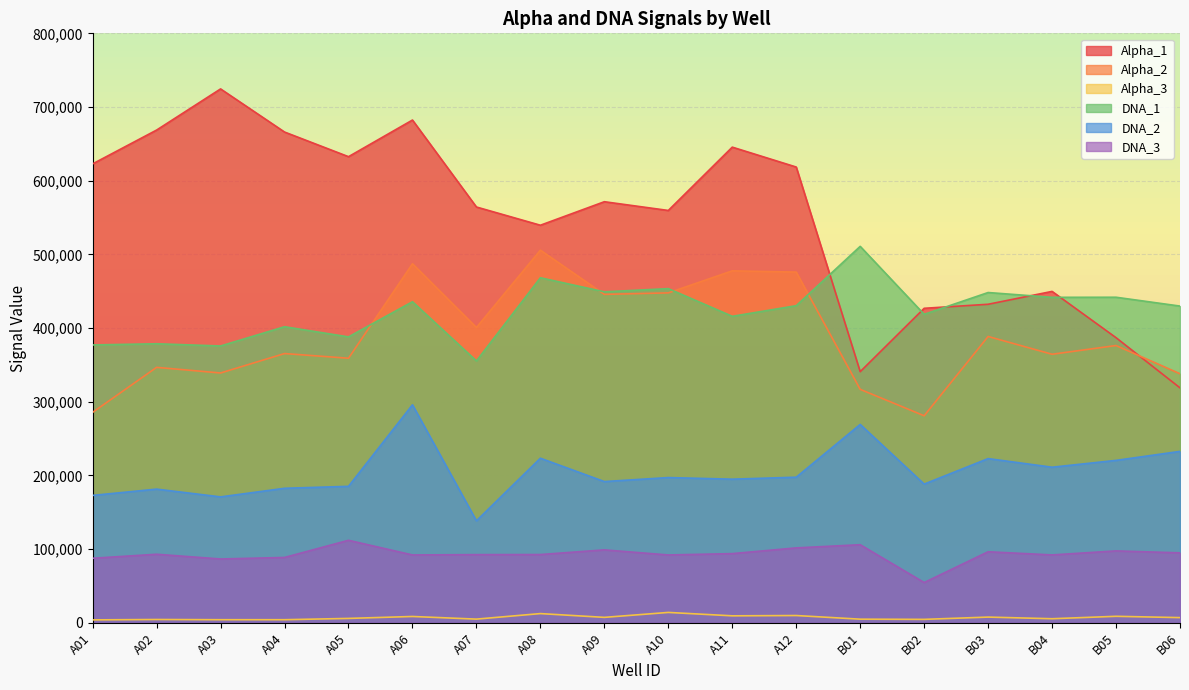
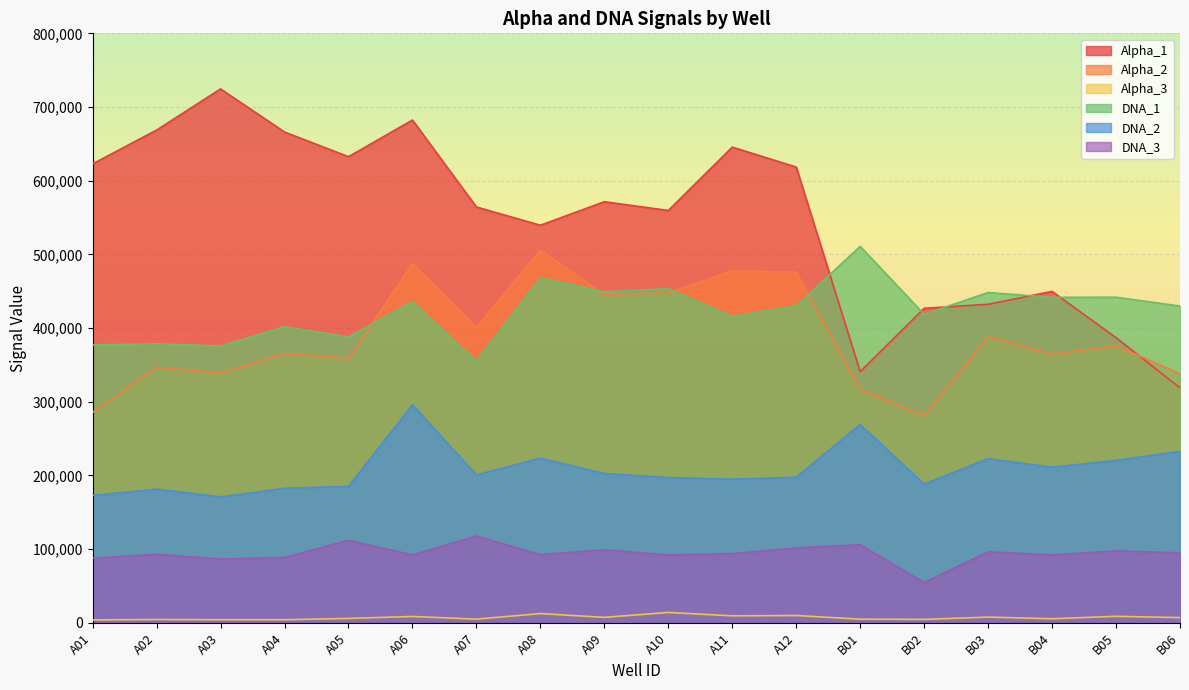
  {
    "Alpha_1": {
      "A01": "620,000",
      "A02": "670,000",
      "A03": "720,000",
      "A04": "670,000",
      "A05": "630,000",
      "A06": "680,000",
      "A07": "560,000",
      "A08": "540,000",
      "A09": "570,000",
      "A10": "560,000",
      "A11": "650,000",
      "A12": "620,000",
      "B01": "340,000",
      "B02": "430,000",
      "B03": "430,000",
      "B04": "450,000",
      "B05": "390,000",
      "B06": "320,000"
    },
    "Alpha_2": {
      "A01": "290,000",
      "A02": "350,000",
      "A03": "340,000",
      "A04": "370,000",
      "A05": "360,000",
      "A06": "490,000",
      "A07": "400,000",
      "A08": "510,000",
      "A09": "450,000",
      "A10": "450,000",
      "A11": "480,000",
      "A12": "480,000",
      "B01": "320,000",
      "B02": "280,000",
      "B03": "390,000",
      "B04": "360,000",
      "B05": "380,000",
      "B06": "340,000"
    },
    "Alpha_3": {
      "A01": "0",
      "A02": "0",
      "A03": "0",
      "A04": "0",
      "A05": "10,000",
      "A06": "10,000",
      "A07": "0",
      "A08": "10,000",
      "A09": "10,000",
      "A10": "10,000",
      "A11": "10,000",
      "A12": "10,000",
      "B01": "0",
      "B02": "0",
      "B03": "10,000",
      "B04": "10,000",
      "B05": "10,000",
      "B06": "10,000"
    },
    "DNA_1": {
      "A01": "380,000",
      "A02": "380,000",
      "A03": "380,000",
      "A04": "400,000",
      "A05": "390,000",
      "A06": "440,000",
      "A07": "360,000",
      "A08": "470,000",
      "A09": "450,000",
      "A10": "450,000",
      "A11": "420,000",
      "A12": "430,000",
      "B01": "510,000",
      "B02": "420,000",
      "B03": "450,000",
      "B04": "440,000",
      "B05": "440,000",
      "B06": "430,000"
    },
    "DNA_2": {
      "A01": "170,000",
      "A02": "180,000",
      "A03": "170,000",
      "A04": "180,000",
      "A05": "190,000",
      "A06": "300,000",
-     "A07": "140,000",
+     "A07": "200,000",
      "A08": "220,000",
-     "A09": "190,000",
+     "A09": "200,000",
      "A10": "200,000",
      "A11": "190,000",
      "A12": "200,000",
      "B01": "270,000",
      "B02": "190,000",
      "B03": "220,000",
      "B04": "210,000",
      "B05": "220,000",
      "B06": "230,000"
    },
    "DNA_3": {
      "A01": "90,000",
      "A02": "90,000",
      "A03": "90,000",
      "A04": "90,000",
      "A05": "110,000",
      "A06": "90,000",
-     "A07": "90,000",
+     "A07": "120,000",
      "A08": "90,000",
      "A09": "100,000",
      "A10": "90,000",
      "A11": "90,000",
      "A12": "100,000",
      "B01": "110,000",
      "B02": "50,000",
      "B03": "100,000",
      "B04": "90,000",
      "B05": "100,000",
      "B06": "90,000"
    }
  }
